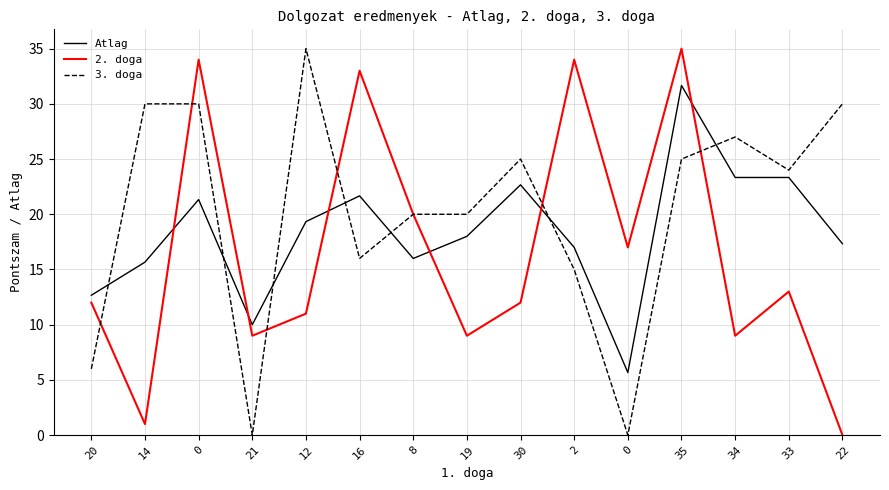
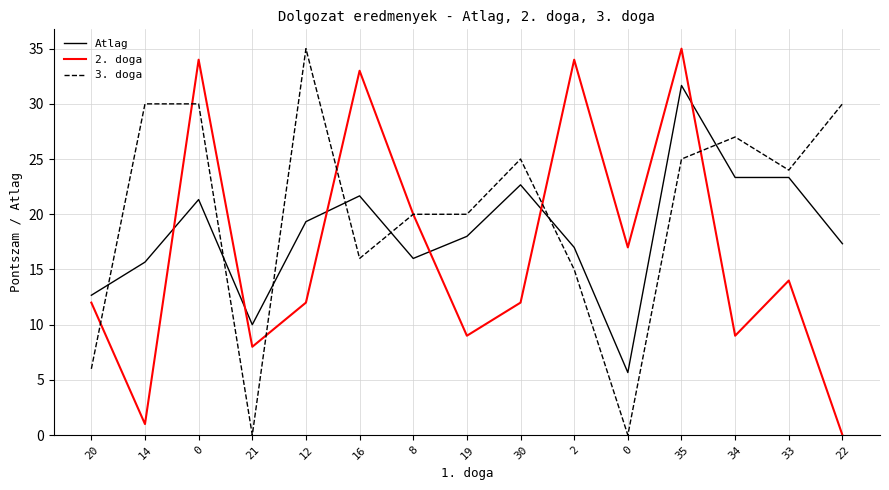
  {
    "2. doga": {
      "20": 12,
      "14": 1,
-     "21": 9,
-     "12": 11,
+     "21": 8,
+     "12": 12,
      "16": 33,
      "19": 9,
      "30": 12,
      "2": 34,
      "35": 35,
      "34": 9,
-     "33": 13,
+     "33": 14,
      "22": 0
    }
  }
